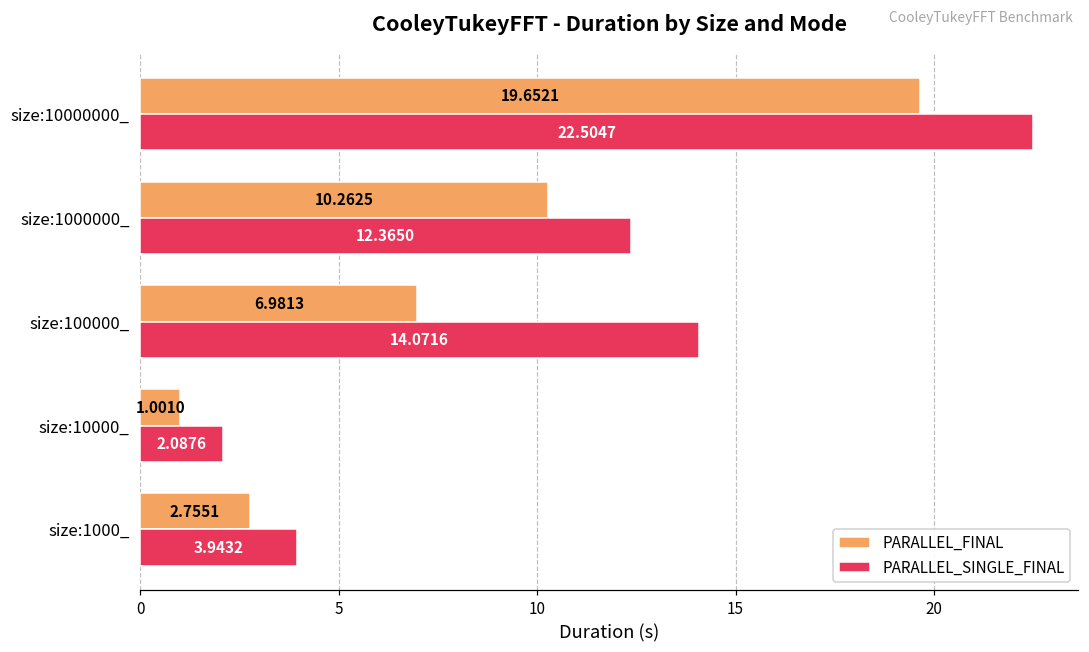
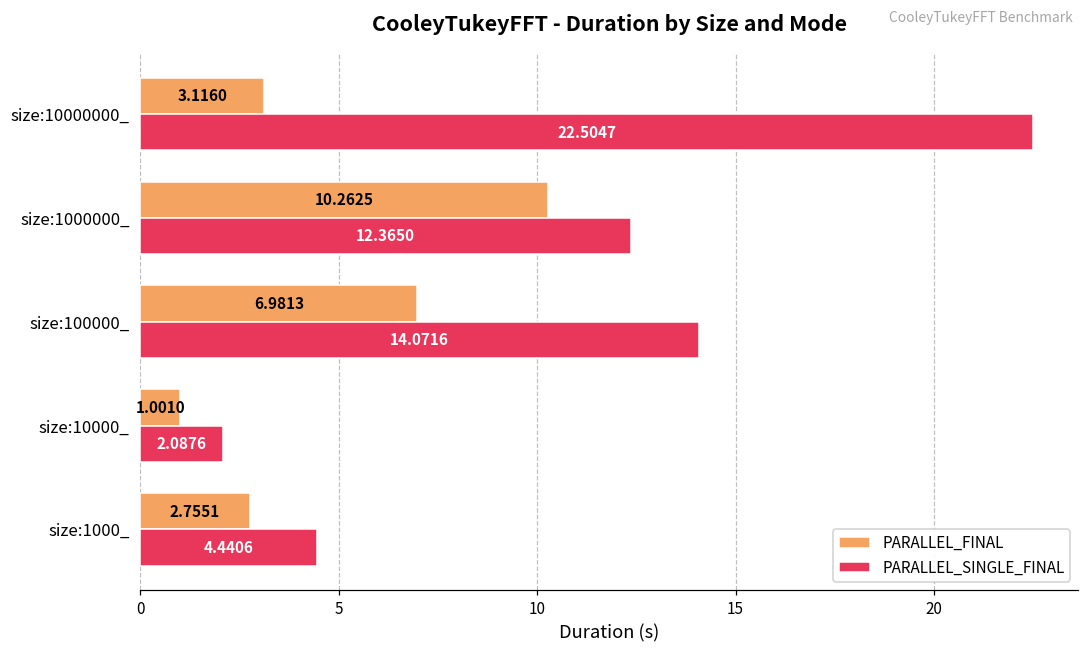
  {
    "PARALLEL_FINAL": {
-     "size:10000000_": 19.6521,
+     "size:10000000_": 3.1160,
      "size:1000000_": 10.2625,
      "size:100000_": 6.9813,
      "size:10000_": 1.0010,
      "size:1000_": 2.7551
    },
    "PARALLEL_SINGLE_FINAL": {
      "size:10000000_": 22.5047,
      "size:1000000_": 12.3650,
      "size:100000_": 14.0716,
      "size:10000_": 2.0876,
-     "size:1000_": 3.9432
+     "size:1000_": 4.4406
    }
  }
